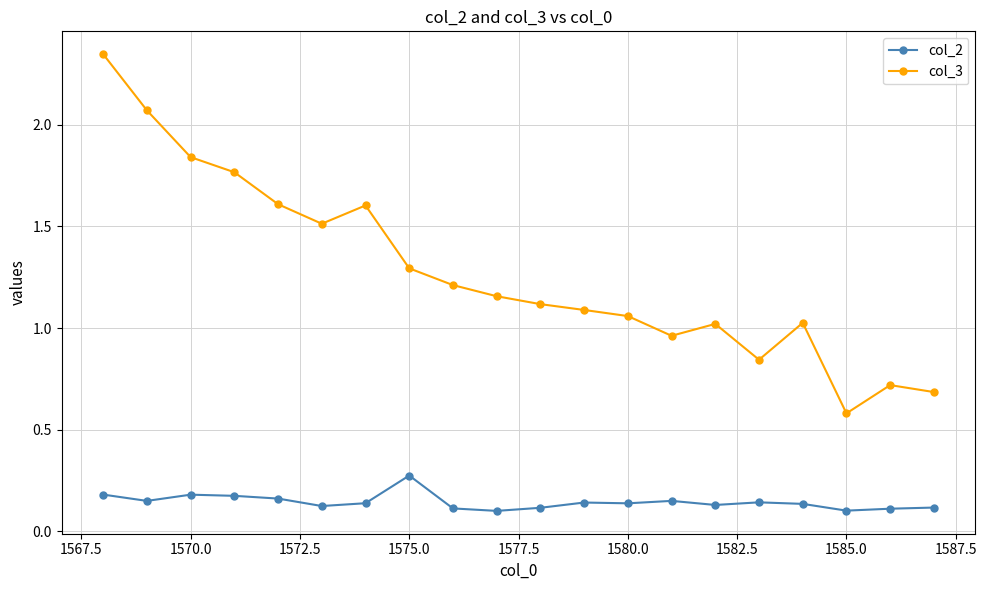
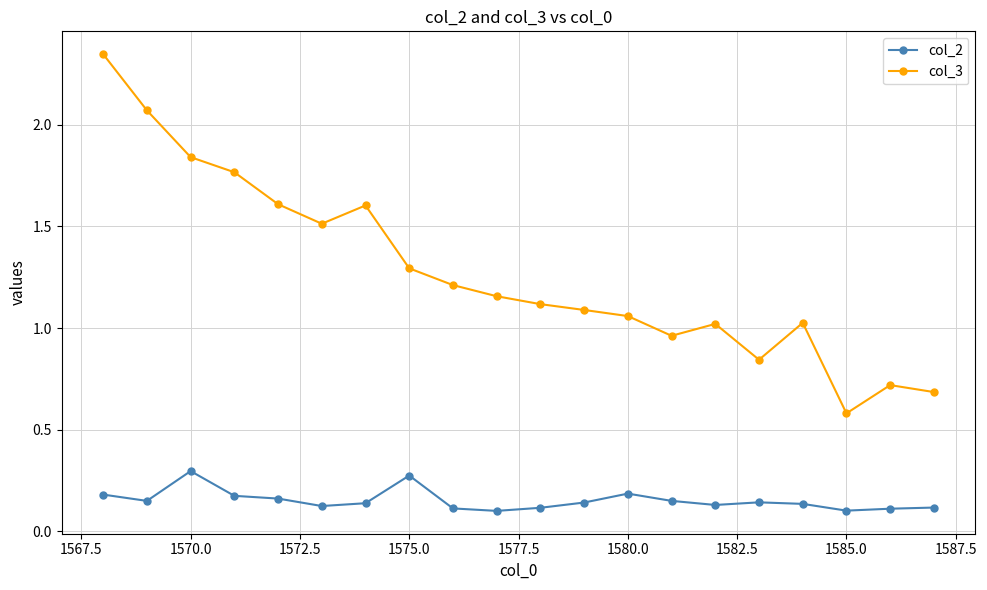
  {
    "col_2": {
-     "1570.0": 0.18,
+     "1570.0": 0.30,
      "1575.0": 0.27,
-     "1580.0": 0.14,
+     "1580.0": 0.19,
      "1585.0": 0.10
    },
    "col_3": {
      "1570.0": 1.84,
      "1575.0": 1.29,
      "1580.0": 1.06,
      "1585.0": 0.58
    }
  }
